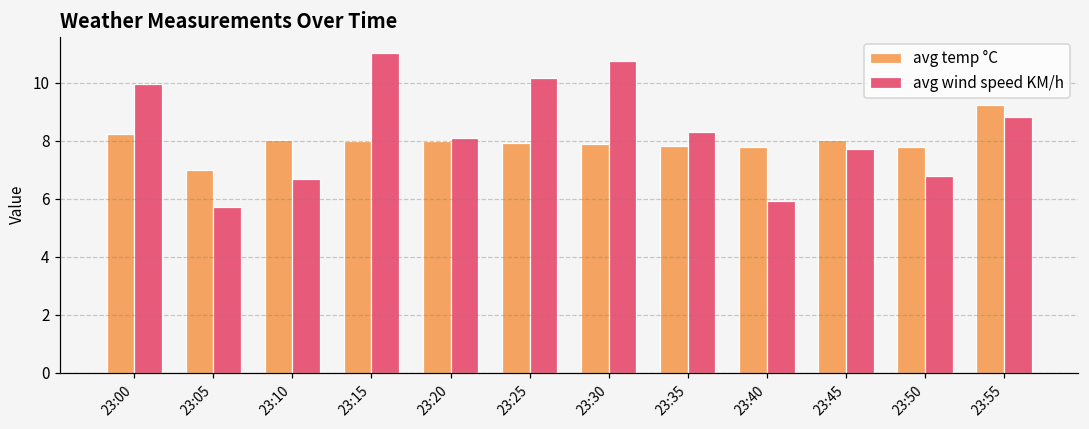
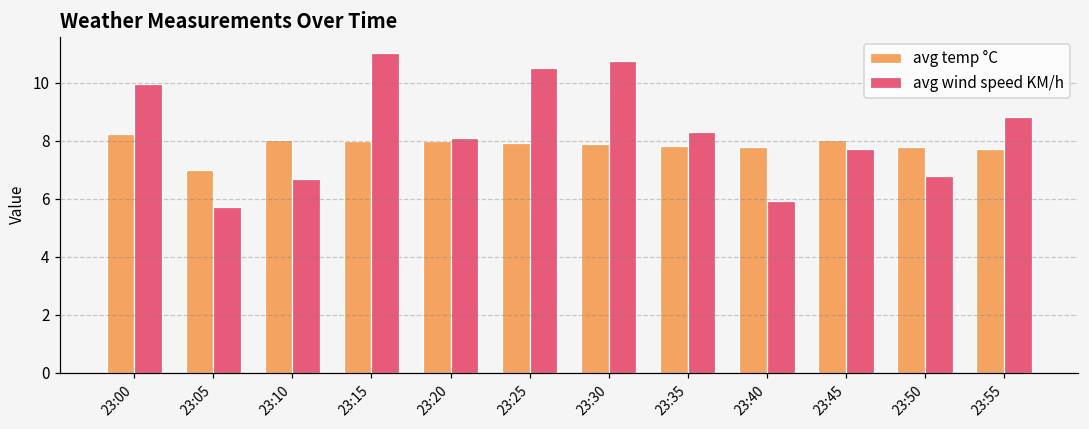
  {
    "avg temp °C": {
      "23:00": 8.2,
      "23:05": 7.0,
      "23:10": 8.0,
      "23:15": 8.0,
      "23:20": 8.0,
      "23:25": 7.9,
      "23:30": 7.9,
      "23:35": 7.8,
      "23:40": 7.8,
      "23:45": 8.0,
      "23:50": 7.8,
-     "23:55": 9.2
+     "23:55": 7.7
    },
    "avg wind speed KM/h": {
      "23:00": 10.0,
      "23:05": 5.7,
      "23:10": 6.7,
      "23:15": 11.0,
      "23:20": 8.1,
-     "23:25": 10.1,
+     "23:25": 10.5,
      "23:30": 10.7,
      "23:35": 8.3,
      "23:40": 5.9,
      "23:45": 7.7,
      "23:50": 6.8,
      "23:55": 8.8
    }
  }
